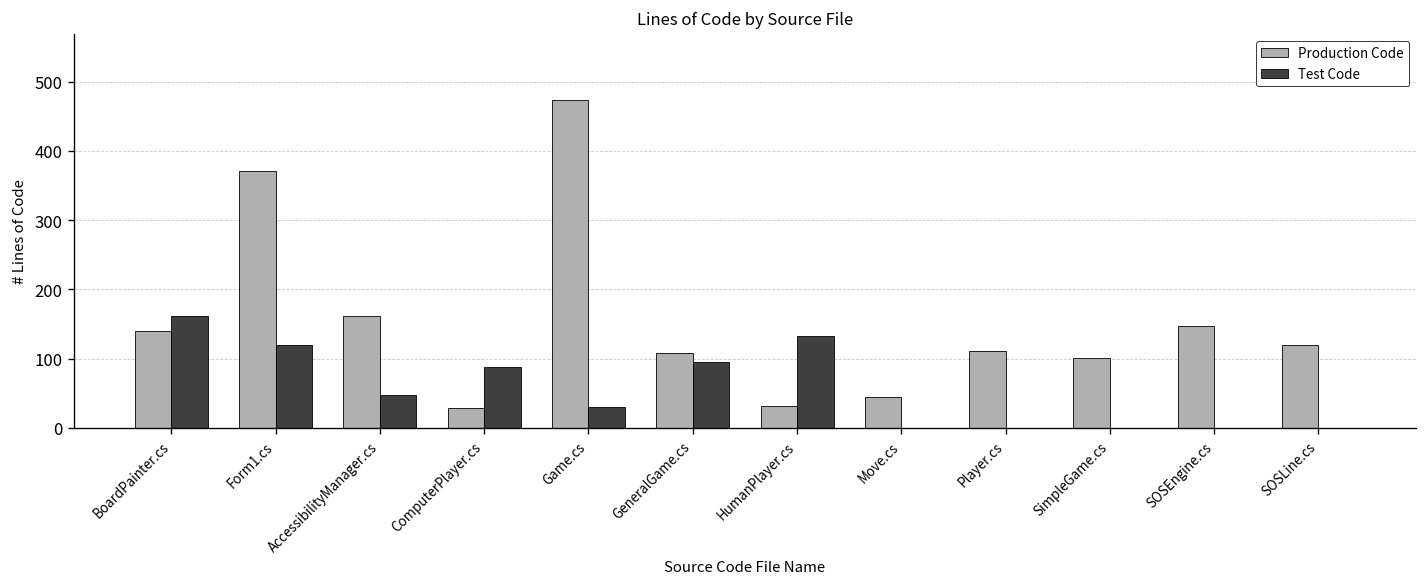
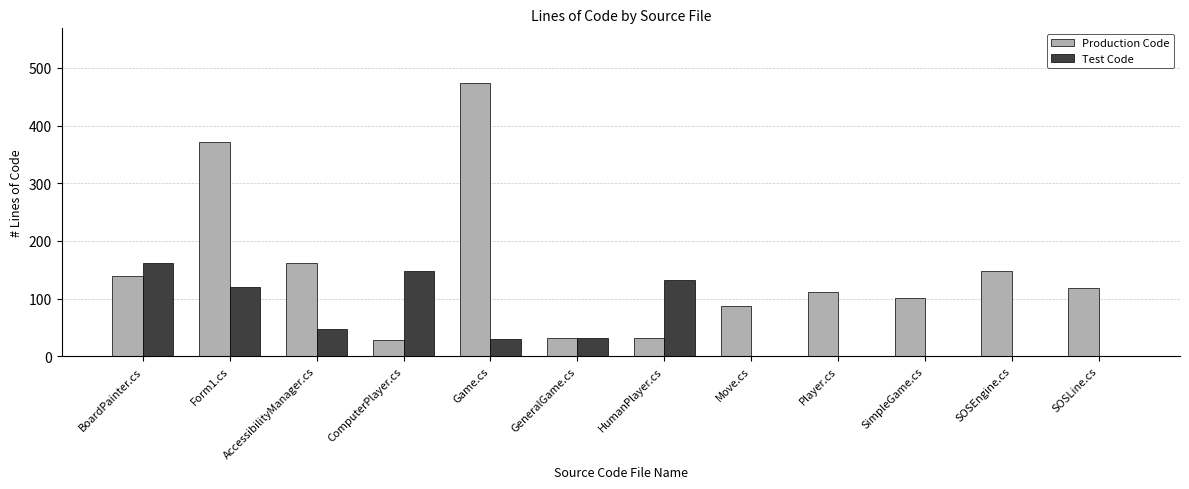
  {
    "Production Code": {
      "BoardPainter.cs": 140,
      "Form1.cs": 370,
      "AccessibilityManager.cs": 160,
      "ComputerPlayer.cs": 30,
      "Game.cs": 470,
-     "GeneralGame.cs": 110,
+     "GeneralGame.cs": 30,
      "HumanPlayer.cs": 30,
-     "Move.cs": 40,
+     "Move.cs": 90,
      "Player.cs": 110,
      "SimpleGame.cs": 100,
      "SOSEngine.cs": 150,
      "SOSLine.cs": 120
    },
    "Test Code": {
      "BoardPainter.cs": 160,
      "Form1.cs": 120,
      "AccessibilityManager.cs": 50,
-     "ComputerPlayer.cs": 90,
+     "ComputerPlayer.cs": 150,
      "Game.cs": 30,
-     "GeneralGame.cs": 100,
+     "GeneralGame.cs": 30,
      "HumanPlayer.cs": 130,
      "Move.cs": 0,
      "Player.cs": 0,
      "SimpleGame.cs": 0,
      "SOSEngine.cs": 0,
      "SOSLine.cs": 0
    }
  }
